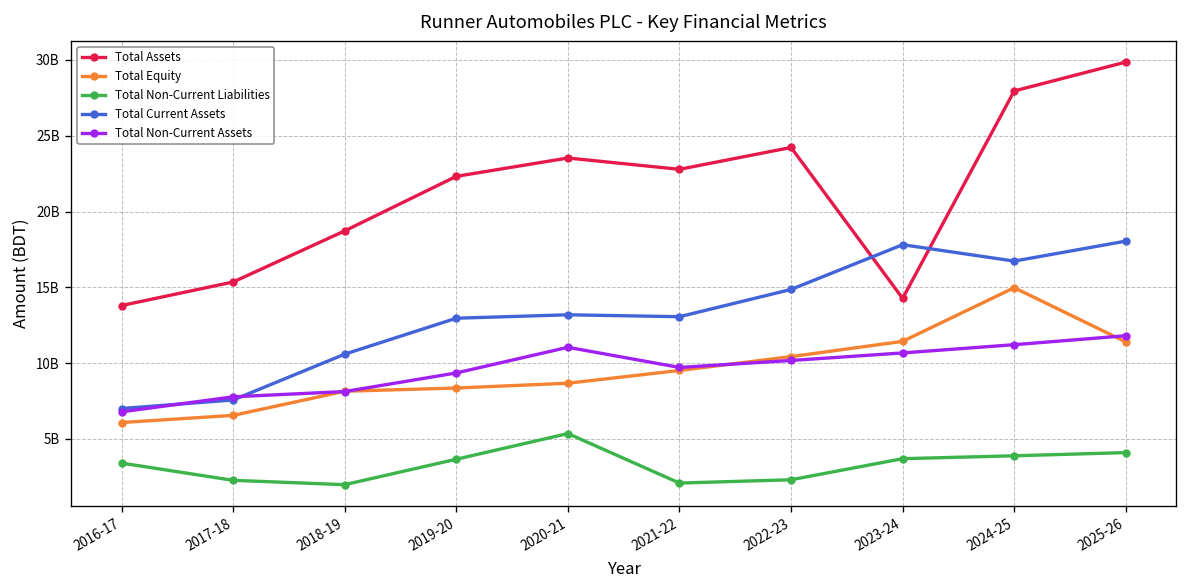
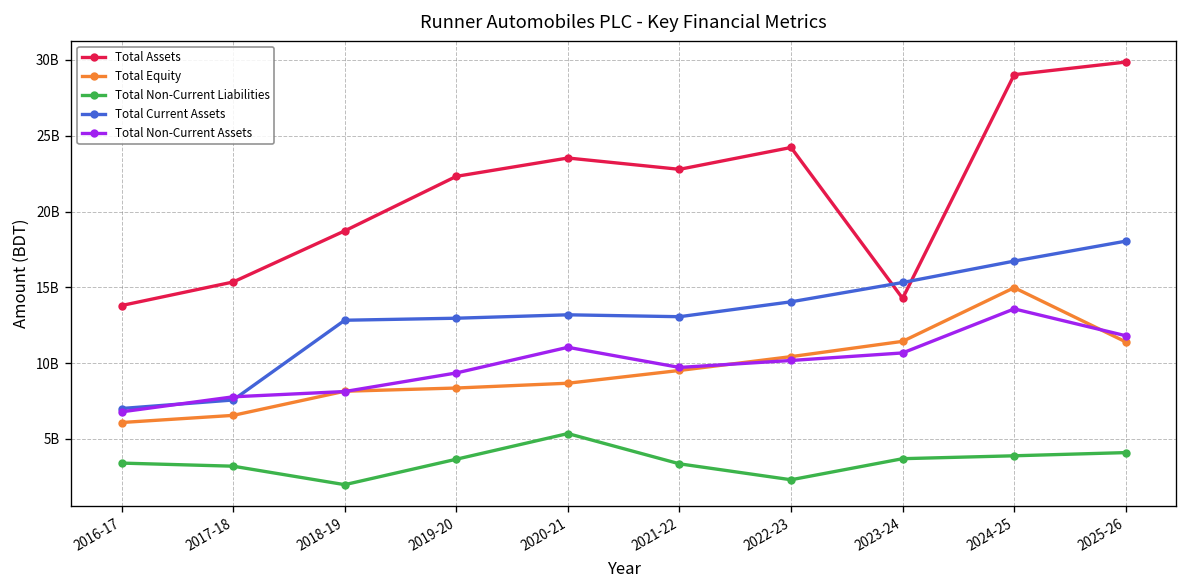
  {
    "Total Assets": {
      "2016-17": 13800000000,
      "2017-18": 15400000000,
      "2018-19": 18700000000,
      "2019-20": 22300000000,
      "2020-21": 23500000000,
      "2021-22": 22800000000,
      "2022-23": 24200000000,
      "2023-24": 14300000000,
-     "2024-25": 27900000000,
+     "2024-25": 29000000000,
      "2025-26": 29900000000
    },
    "Total Equity": {
      "2016-17": 6100000000,
      "2017-18": 6600000000,
      "2019-20": 8400000000,
      "2020-21": 8700000000,
      "2022-23": 10400000000,
      "2023-24": 11400000000,
      "2024-25": 15000000000,
      "2025-26": 11400000000
    },
    "Total Non-Current Liabilities": {
      "2016-17": 3400000000,
-     "2017-18": 2300000000,
+     "2017-18": 3200000000,
      "2018-19": 2000000000,
      "2019-20": 3700000000,
      "2020-21": 5400000000,
-     "2021-22": 2100000000,
+     "2021-22": 3400000000,
      "2022-23": 2300000000,
      "2023-24": 3700000000,
      "2024-25": 3900000000,
      "2025-26": 4100000000
    },
    "Total Current Assets": {
      "2016-17": 7000000000,
      "2017-18": 7600000000,
-     "2018-19": 10600000000,
+     "2018-19": 12800000000,
      "2019-20": 13000000000,
      "2020-21": 13200000000,
      "2021-22": 13100000000,
-     "2022-23": 14900000000,
-     "2023-24": 17800000000,
+     "2022-23": 14000000000,
+     "2023-24": 15300000000,
      "2024-25": 16700000000,
      "2025-26": 18000000000
    },
    "Total Non-Current Assets": {
      "2016-17": 6800000000,
      "2017-18": 7800000000,
      "2019-20": 9400000000,
      "2020-21": 11000000000,
      "2022-23": 10200000000,
      "2023-24": 10700000000,
-     "2024-25": 11200000000,
+     "2024-25": 13600000000,
      "2025-26": 11800000000
    }
  }
